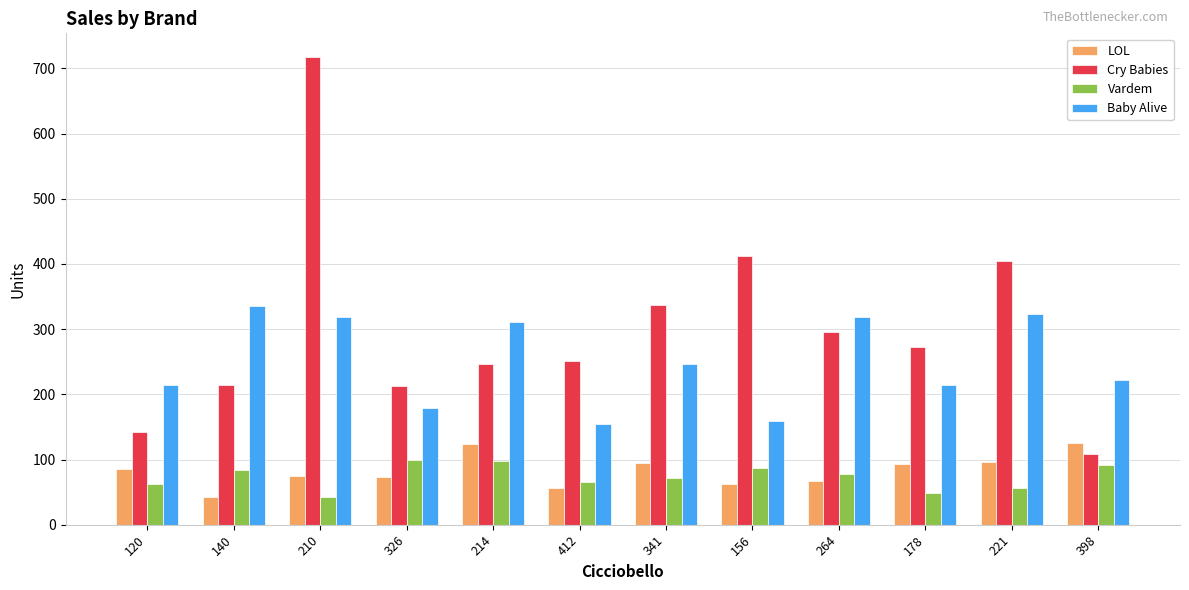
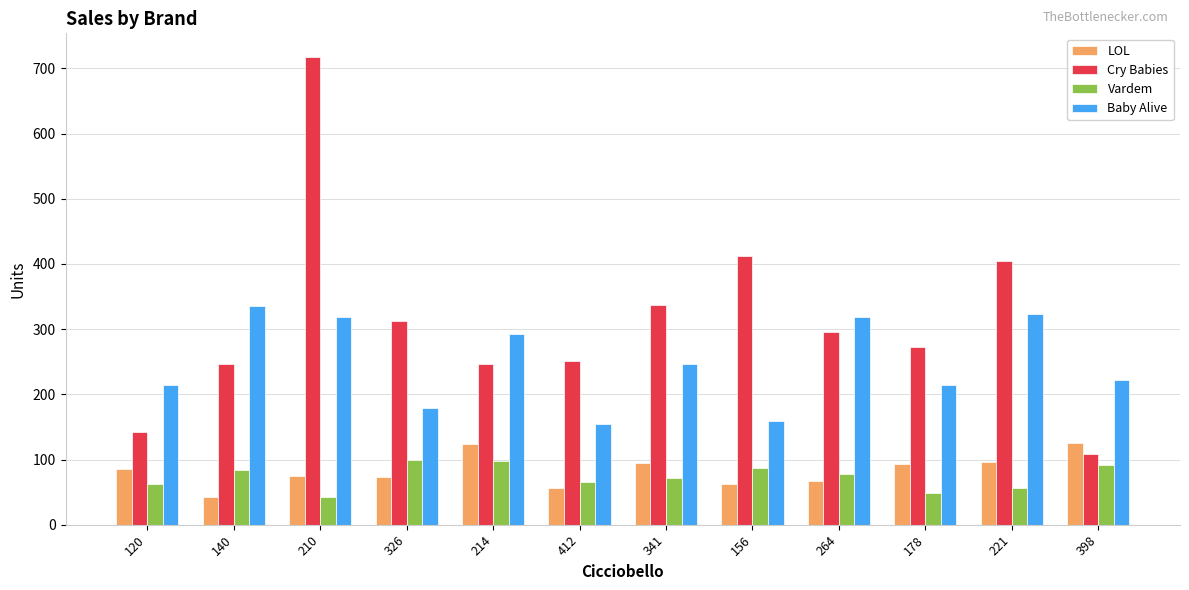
  {
    "LOL": {
      "120": 90,
      "140": 40,
      "210": 80,
      "326": 70,
      "214": 120,
      "412": 60,
      "341": 100,
      "156": 60,
      "264": 70,
      "178": 90,
      "221": 100,
      "398": 130
    },
    "Cry Babies": {
      "120": 140,
-     "140": 220,
+     "140": 250,
      "210": 720,
-     "326": 210,
+     "326": 310,
      "214": 250,
      "412": 250,
      "341": 340,
      "156": 410,
      "264": 300,
      "178": 270,
      "221": 410,
      "398": 110
    },
    "Vardem": {
      "120": 60,
      "140": 80,
      "210": 40,
      "326": 100,
      "214": 100,
      "412": 70,
      "341": 70,
      "156": 90,
      "264": 80,
      "178": 50,
      "221": 60,
      "398": 90
    },
    "Baby Alive": {
      "120": 210,
      "140": 340,
      "210": 320,
      "326": 180,
-     "214": 310,
+     "214": 290,
      "412": 160,
      "341": 250,
      "156": 160,
      "264": 320,
      "178": 220,
      "221": 320,
      "398": 220
    }
  }
